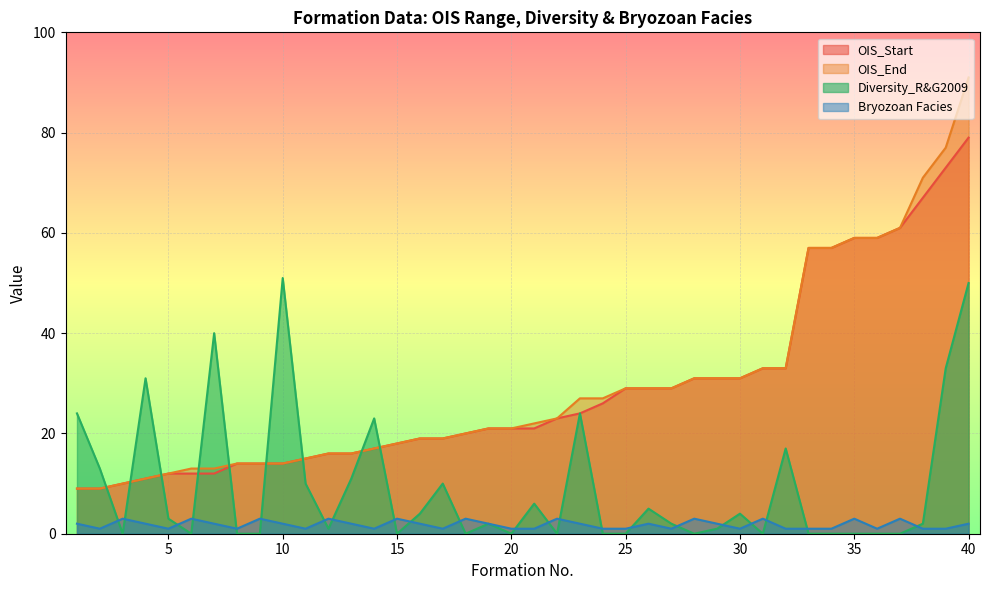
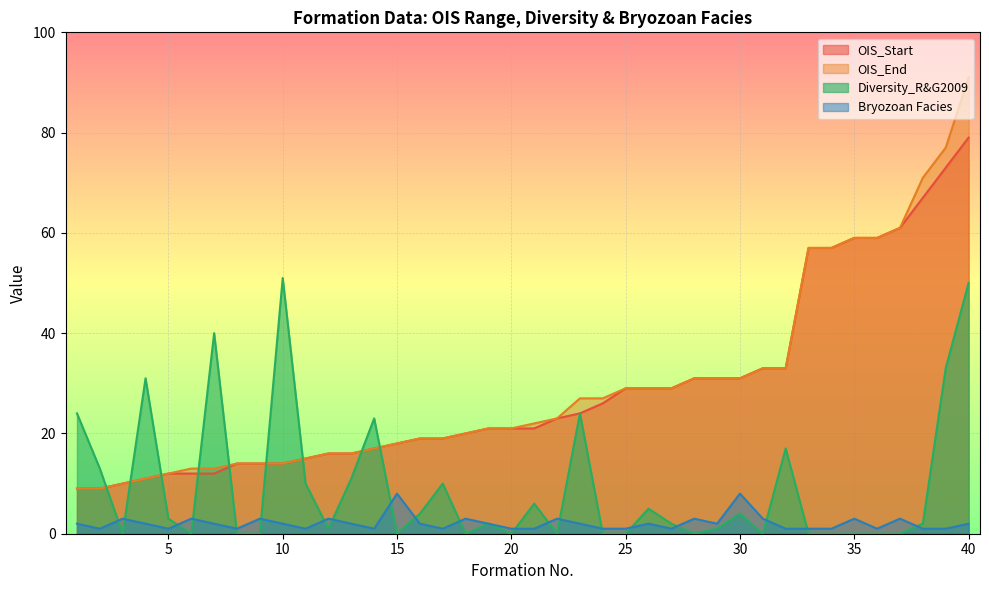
  {
    "Diversity_R&G2009": {
      "5": 3,
      "10": 51,
      "15": 0,
      "20": 0,
      "25": 0,
      "30": 4,
      "35": 0,
      "40": 50
    },
    "Bryozoan Facies": {
      "5": 1,
      "10": 2,
-     "15": 3,
+     "15": 8,
      "20": 1,
      "25": 1,
-     "30": 1,
+     "30": 8,
      "35": 3,
      "40": 2
    }
  }
